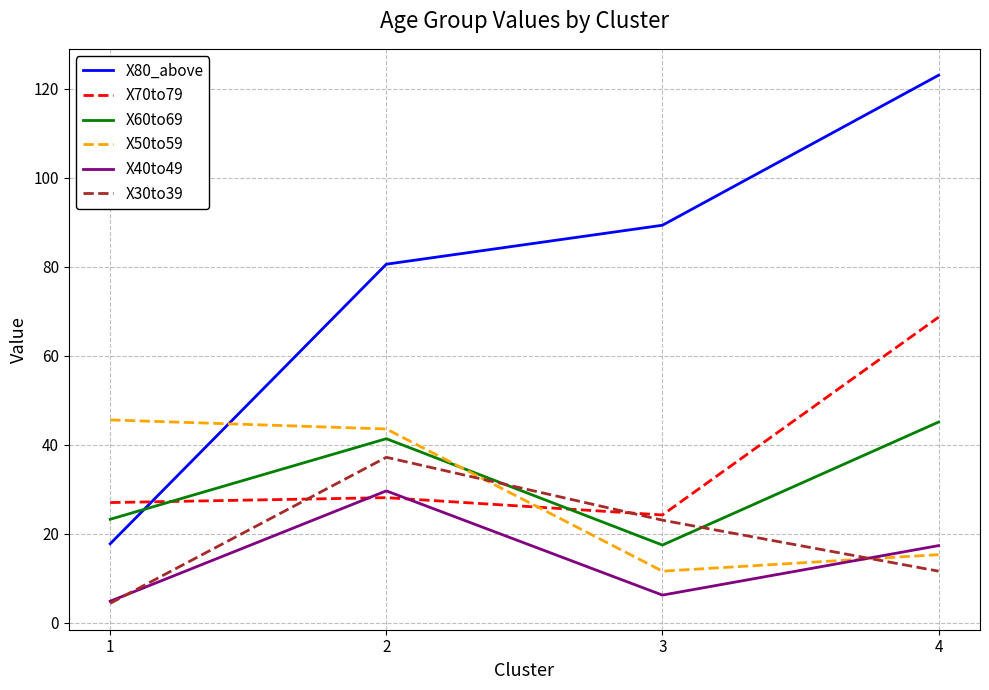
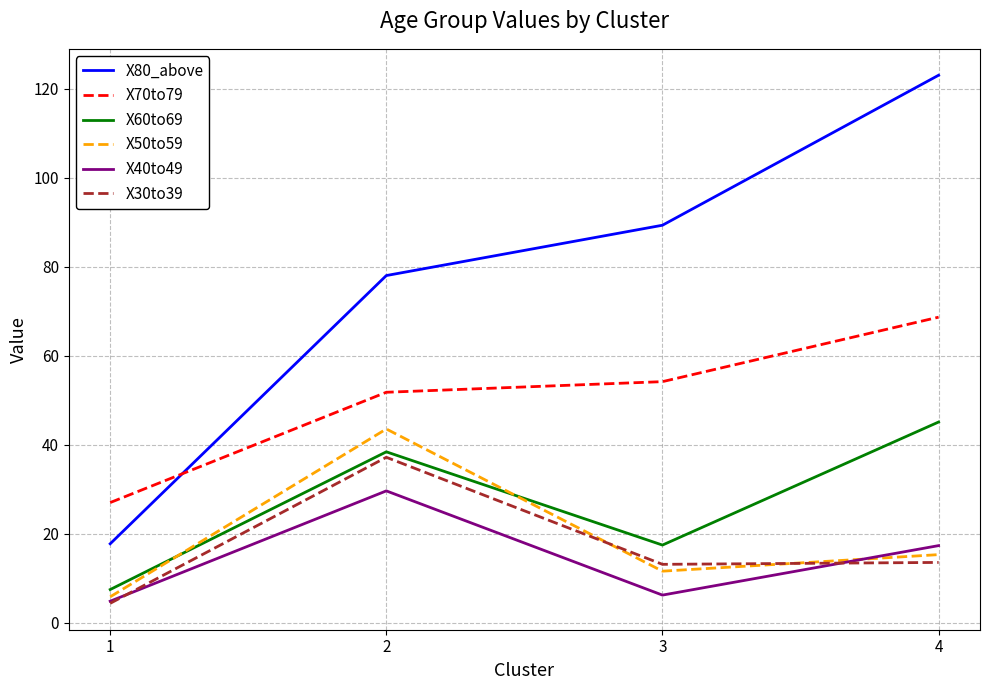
  {
    "X80_above": {
      "1": 18,
-     "2": 81,
+     "2": 78,
      "3": 89,
      "4": 123
    },
    "X70to79": {
      "1": 27,
-     "2": 28,
-     "3": 24,
+     "2": 52,
+     "3": 54,
      "4": 69
    },
    "X60to69": {
-     "1": 23,
-     "2": 41,
+     "1": 8,
+     "2": 38,
      "3": 18,
      "4": 45
    },
    "X50to59": {
-     "1": 46,
+     "1": 6,
      "2": 44,
      "3": 12,
      "4": 15
    },
    "X40to49": {
      "2": 30,
      "3": 6,
      "4": 17
    },
    "X30to39": {
      "2": 37,
-     "3": 23,
-     "4": 12
+     "3": 13,
+     "4": 14
    }
  }
